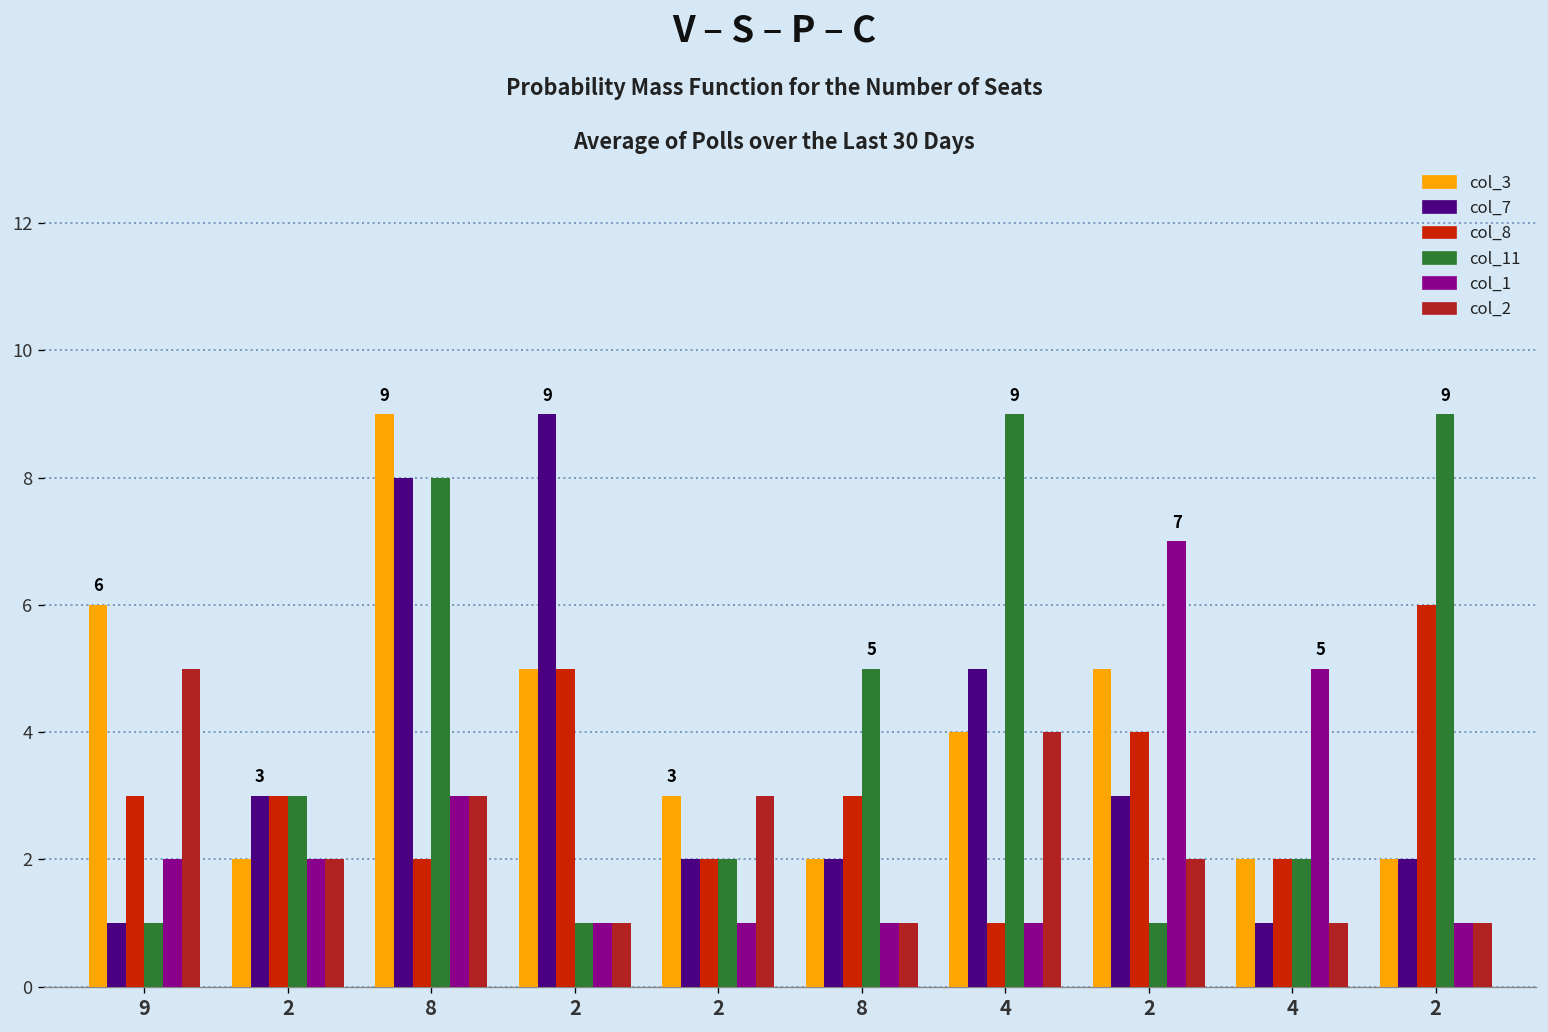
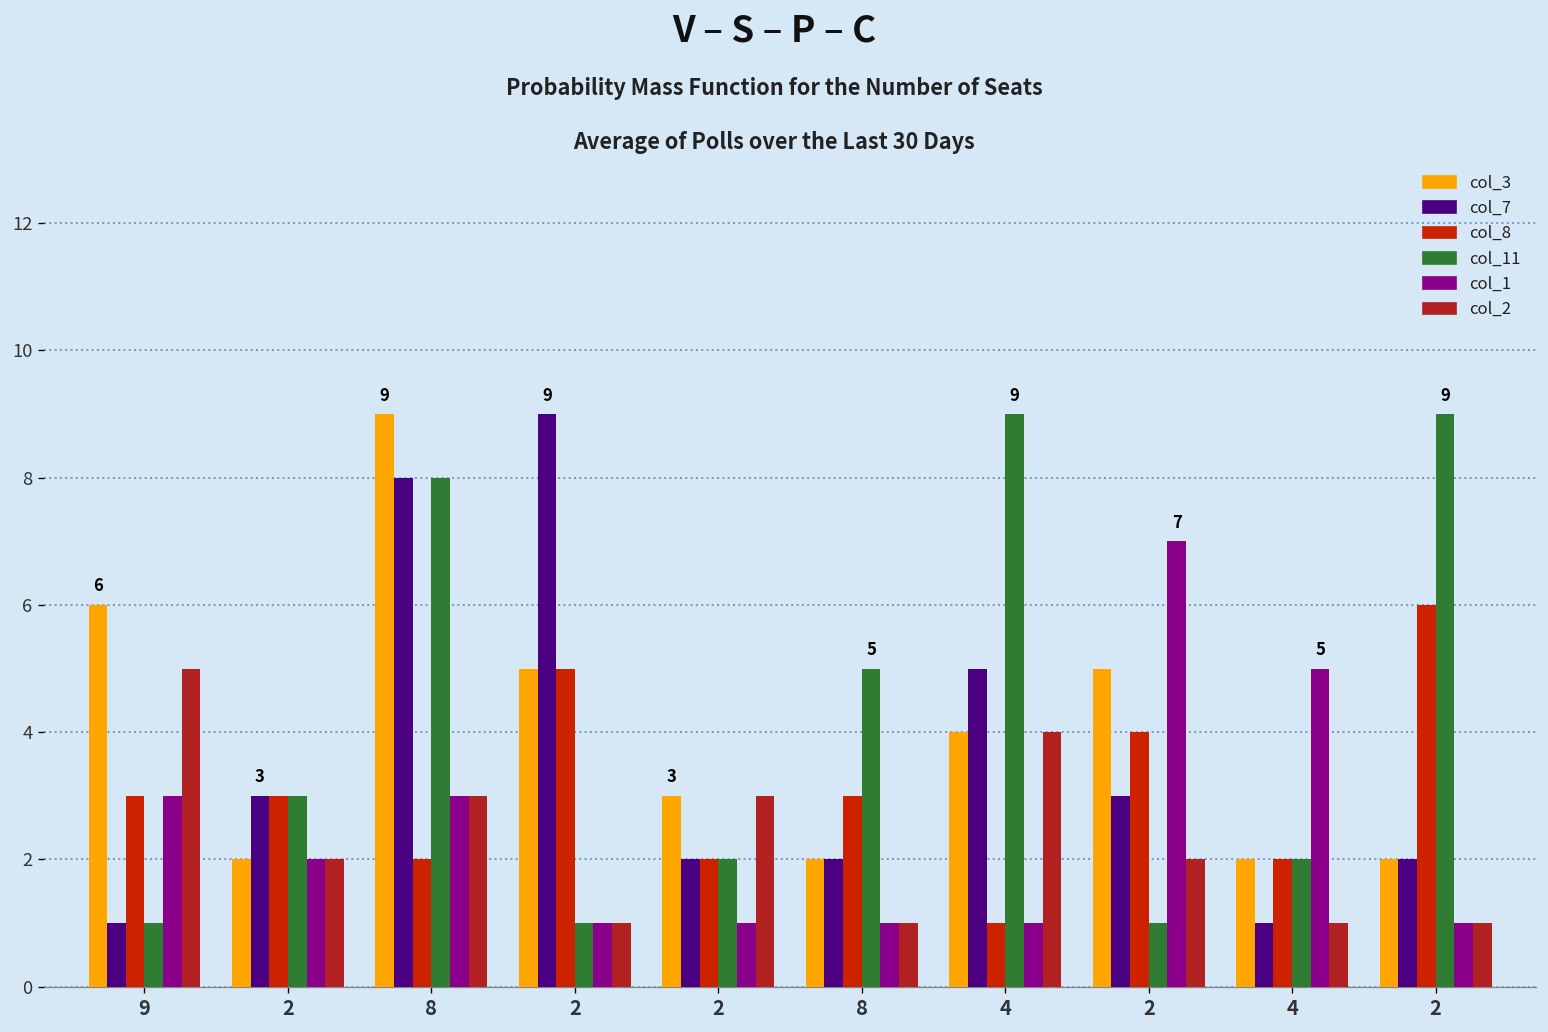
  {
    "col_3": {
      "9": 6
    },
    "col_7": {
      "9": 1
    },
    "col_11": {
      "9": 1
    },
    "col_1": {
-     "9": 2
+     "9": 3
    }
  }
